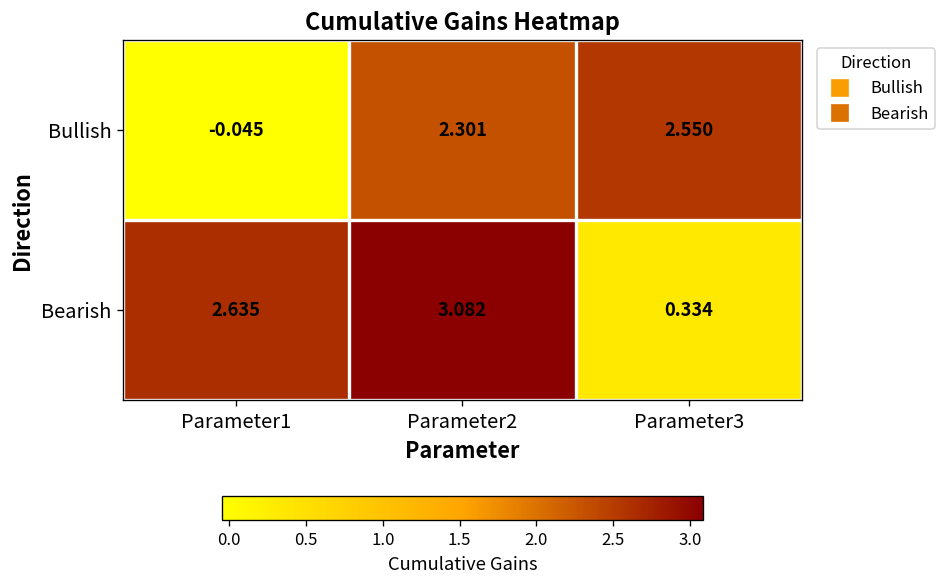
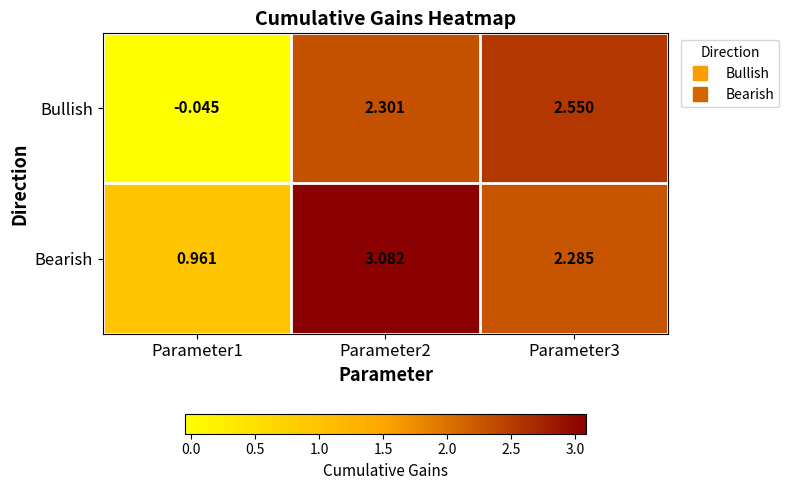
  {
    "Bullish": {
      "Parameter1": -0.045,
      "Parameter2": 2.301,
      "Parameter3": 2.550
    },
    "Bearish": {
-     "Parameter1": 2.635,
+     "Parameter1": 0.961,
      "Parameter2": 3.082,
-     "Parameter3": 0.334
+     "Parameter3": 2.285
    }
  }
